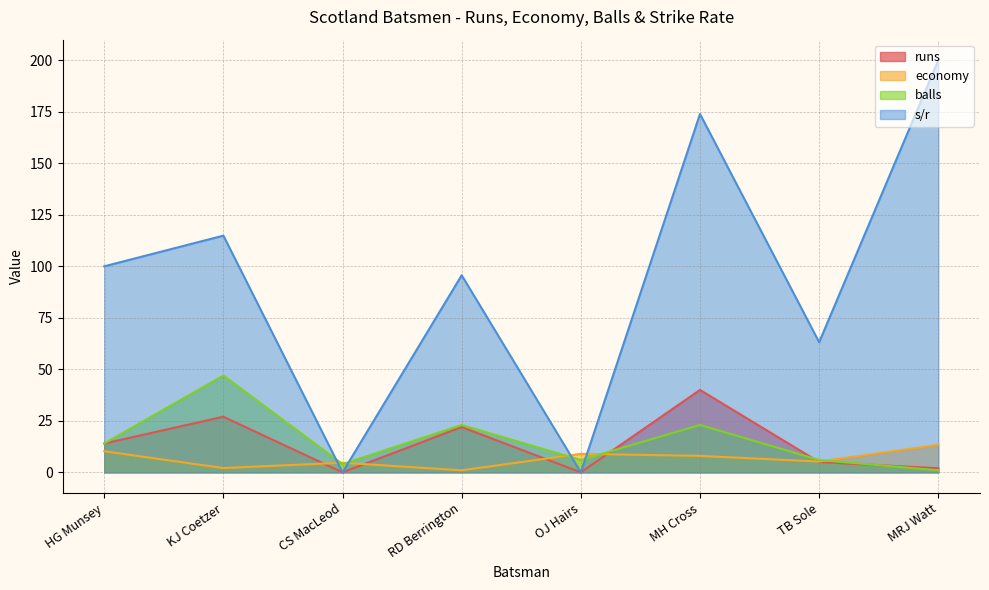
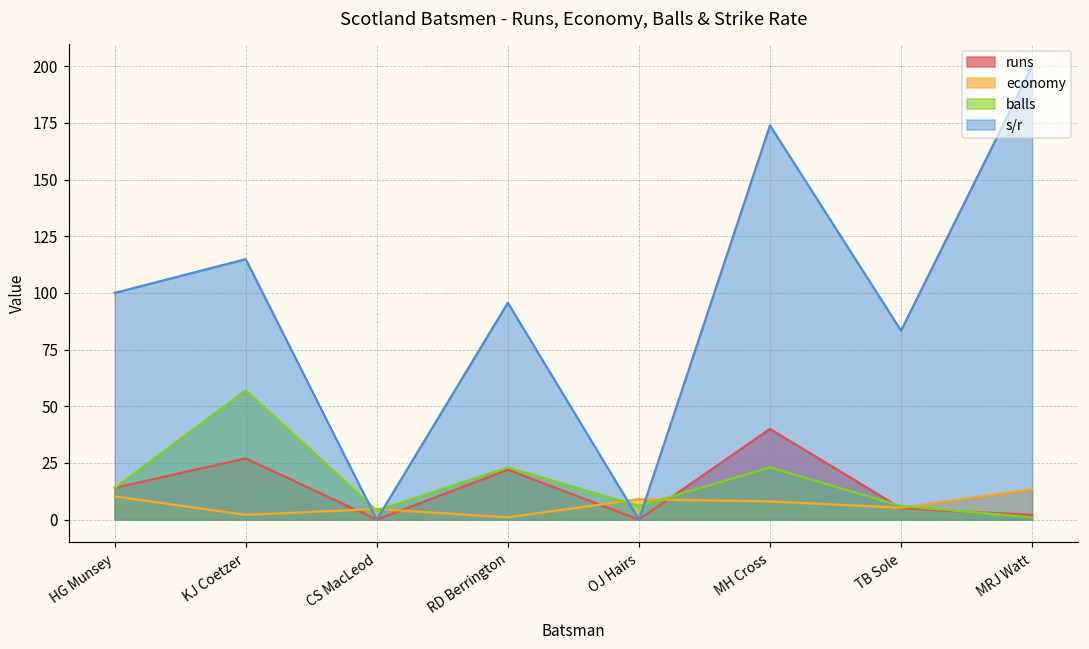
  {
    "runs": {
      "KJ Coetzer": 27,
      "MH Cross": 40
    },
    "economy": {
      "HG Munsey": 10,
      "KJ Coetzer": 2,
      "RD Berrington": 1,
      "OJ Hairs": 9,
      "MH Cross": 8,
      "MRJ Watt": 13
    },
    "balls": {
-     "KJ Coetzer": 47,
+     "KJ Coetzer": 57,
      "OJ Hairs": 6,
      "MH Cross": 23
    },
    "s/r": {
      "HG Munsey": 100,
      "KJ Coetzer": 115,
      "RD Berrington": 96,
      "MH Cross": 174,
-     "TB Sole": 63
+     "TB Sole": 83
    }
  }
